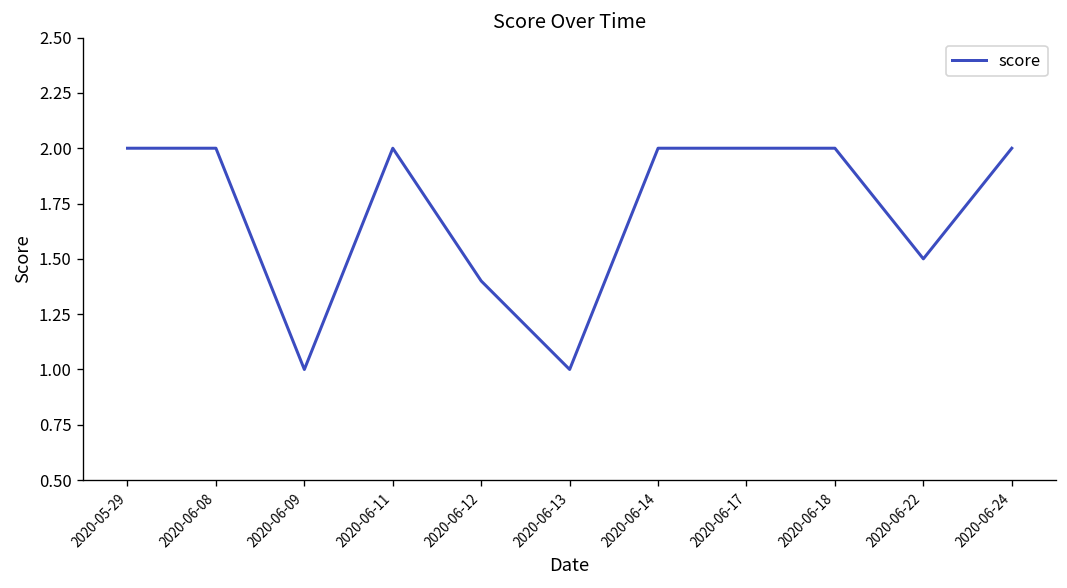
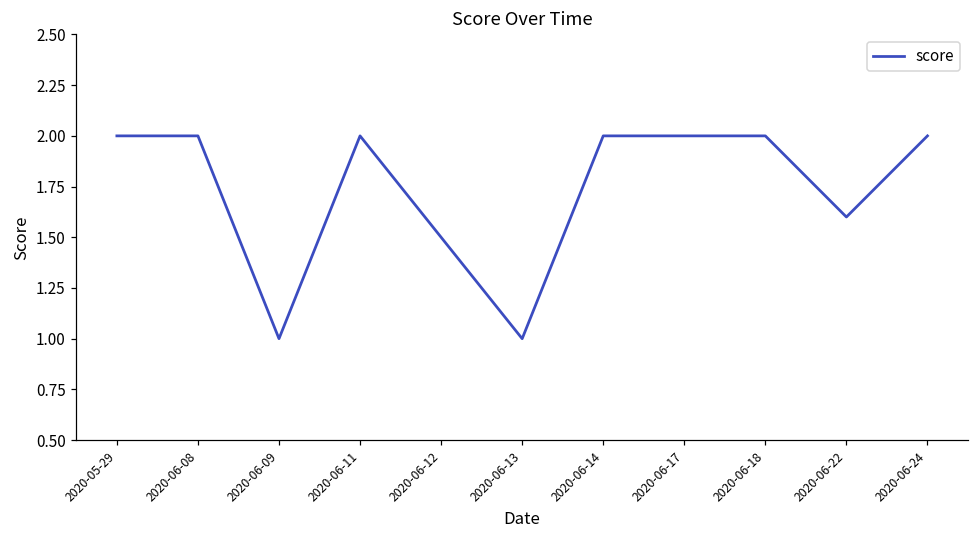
  {
    "2020-05-29": 2.0,
    "2020-06-08": 2.0,
    "2020-06-09": 1.0,
    "2020-06-11": 2.0,
-   "2020-06-12": 1.4,
+   "2020-06-12": 1.5,
    "2020-06-13": 1.0,
    "2020-06-14": 2.0,
    "2020-06-17": 2.0,
    "2020-06-18": 2.0,
-   "2020-06-22": 1.5,
+   "2020-06-22": 1.6,
    "2020-06-24": 2.0
  }
